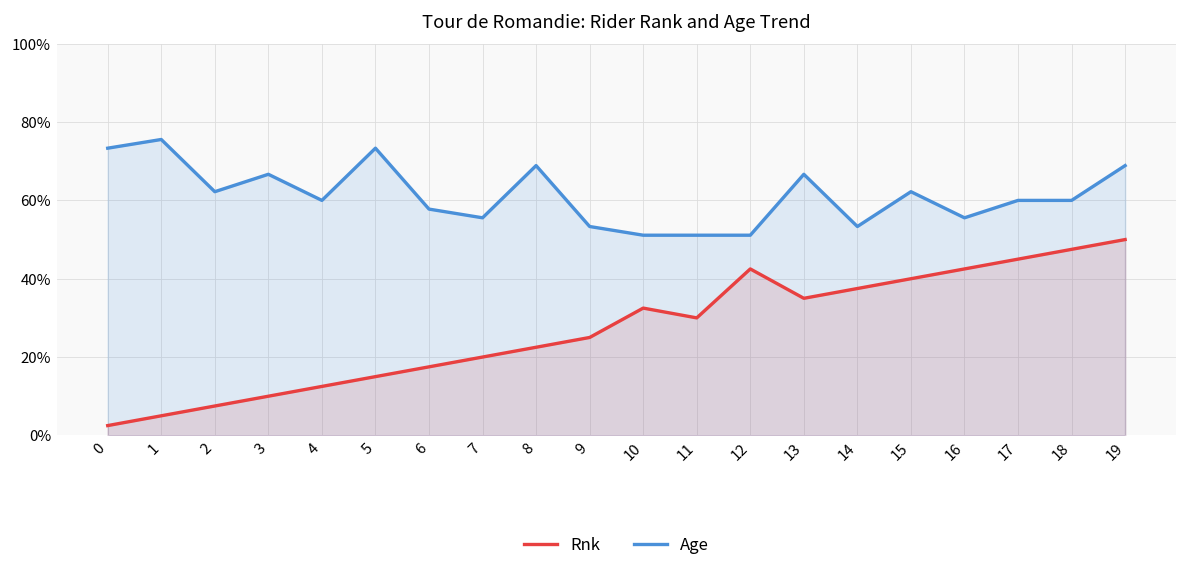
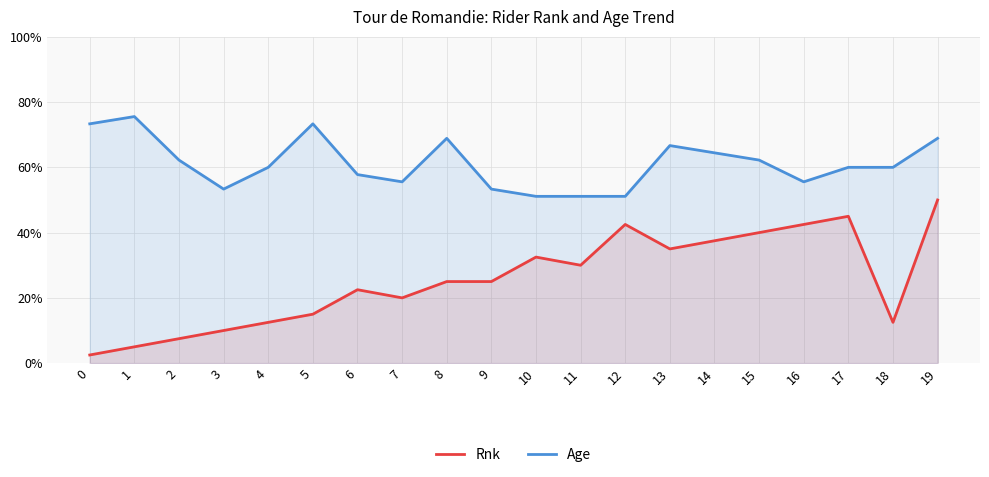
  {
    "Rnk": {
      "0": "3%",
      "1": "5%",
      "2": "8%",
      "3": "10%",
      "4": "13%",
      "5": "15%",
-     "6": "18%",
+     "6": "23%",
      "7": "20%",
-     "8": "23%",
+     "8": "25%",
      "9": "25%",
      "10": "33%",
      "11": "30%",
      "12": "43%",
      "13": "35%",
      "14": "38%",
      "15": "40%",
      "16": "43%",
      "17": "45%",
-     "18": "48%",
+     "18": "13%",
      "19": "50%"
    },
    "Age": {
      "0": "73%",
      "1": "76%",
      "2": "62%",
-     "3": "67%",
+     "3": "53%",
      "4": "60%",
      "5": "73%",
      "6": "58%",
      "7": "56%",
      "8": "69%",
      "9": "53%",
      "10": "51%",
      "11": "51%",
      "12": "51%",
      "13": "67%",
-     "14": "53%",
+     "14": "64%",
      "15": "62%",
      "16": "56%",
      "17": "60%",
      "18": "60%",
      "19": "69%"
    }
  }
